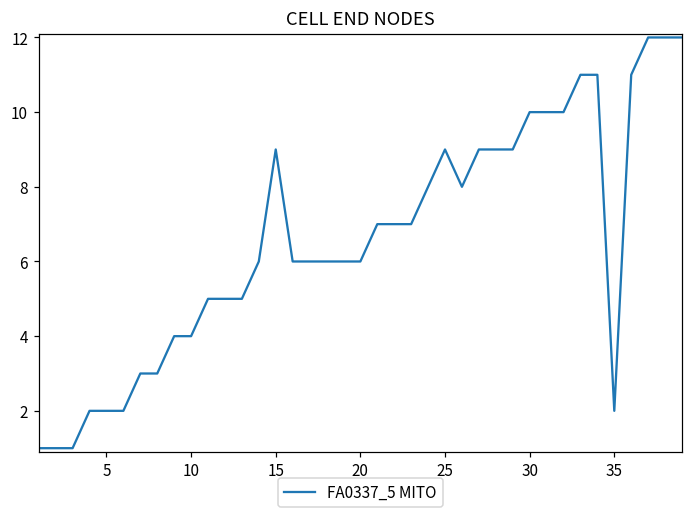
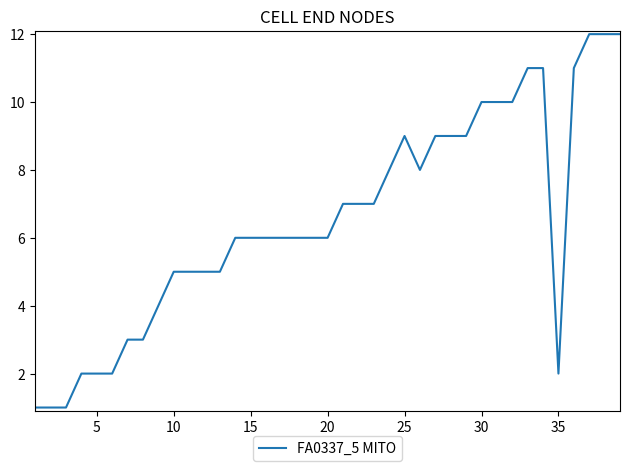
  {
    "5": 2,
-   "10": 4,
-   "15": 9,
+   "10": 5,
+   "15": 6,
    "20": 6,
    "25": 9,
    "30": 10,
    "35": 2
  }
